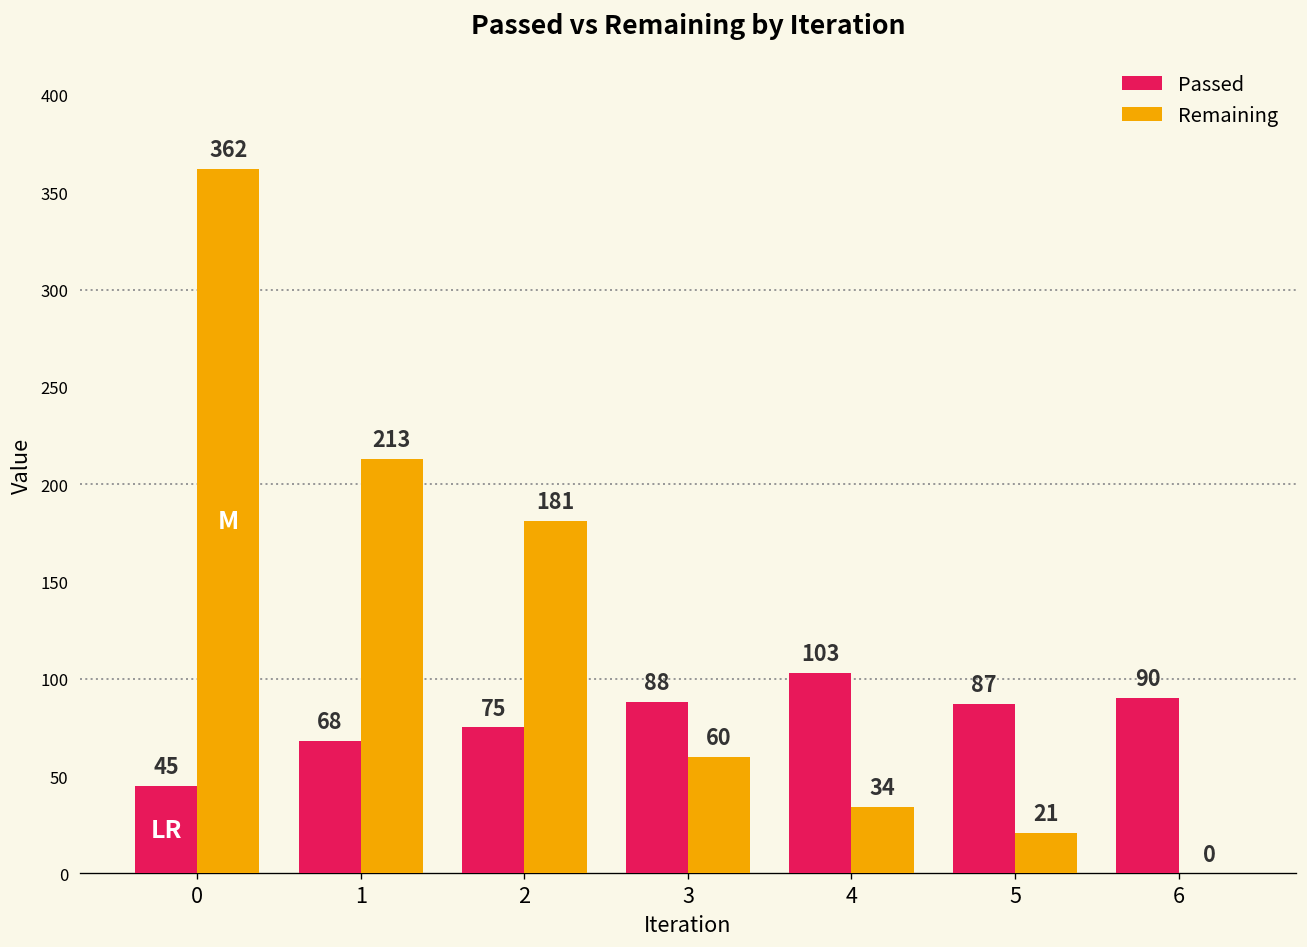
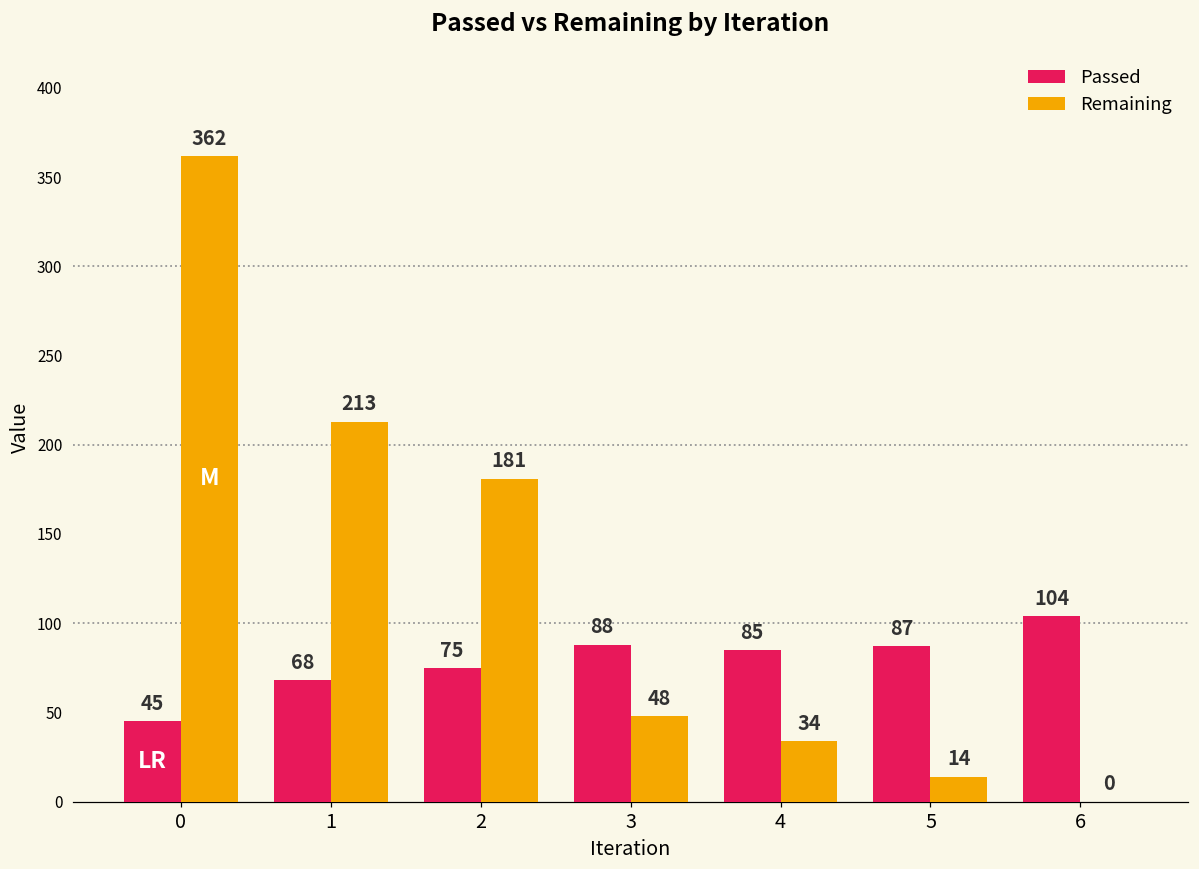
  {
    "Passed": {
      "0": 45,
      "1": 68,
      "2": 75,
      "3": 88,
-     "4": 103,
+     "4": 85,
      "5": 87,
-     "6": 90
+     "6": 104
    },
    "Remaining": {
      "0": 362,
      "1": 213,
      "2": 181,
-     "3": 60,
+     "3": 48,
      "4": 34,
-     "5": 21,
+     "5": 14,
      "6": 0
    }
  }
